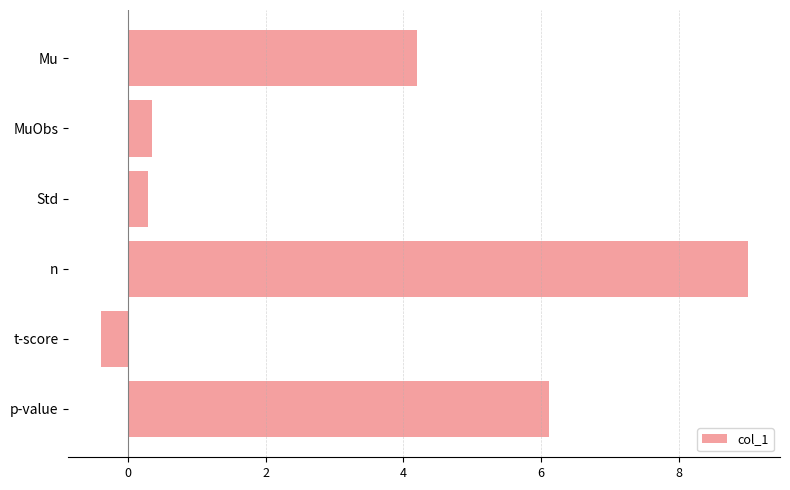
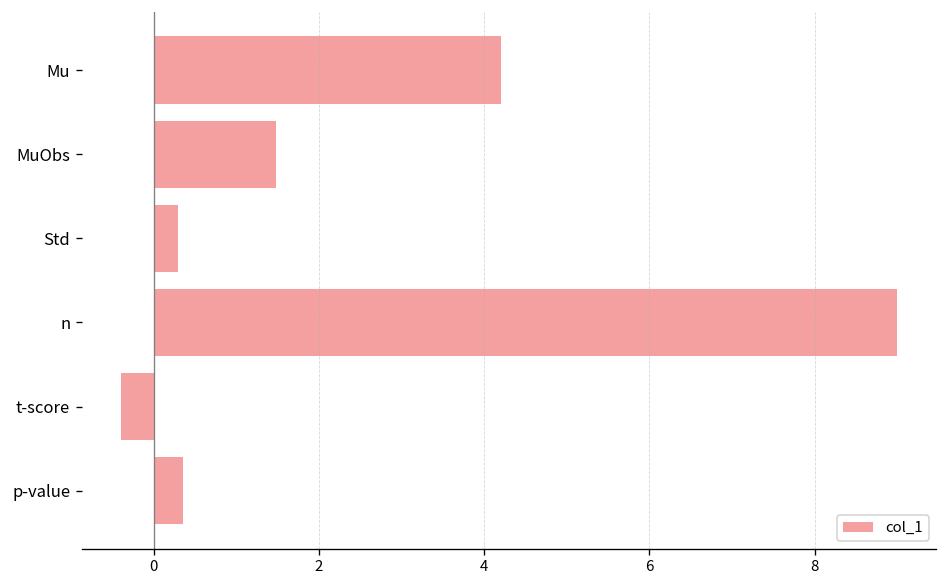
  {
    "Mu": 4.2,
-   "MuObs": 0.4,
+   "MuObs": 1.5,
    "Std": 0.3,
    "n": 9.0,
    "t-score": -0.4,
-   "p-value": 6.1
+   "p-value": 0.3
  }
